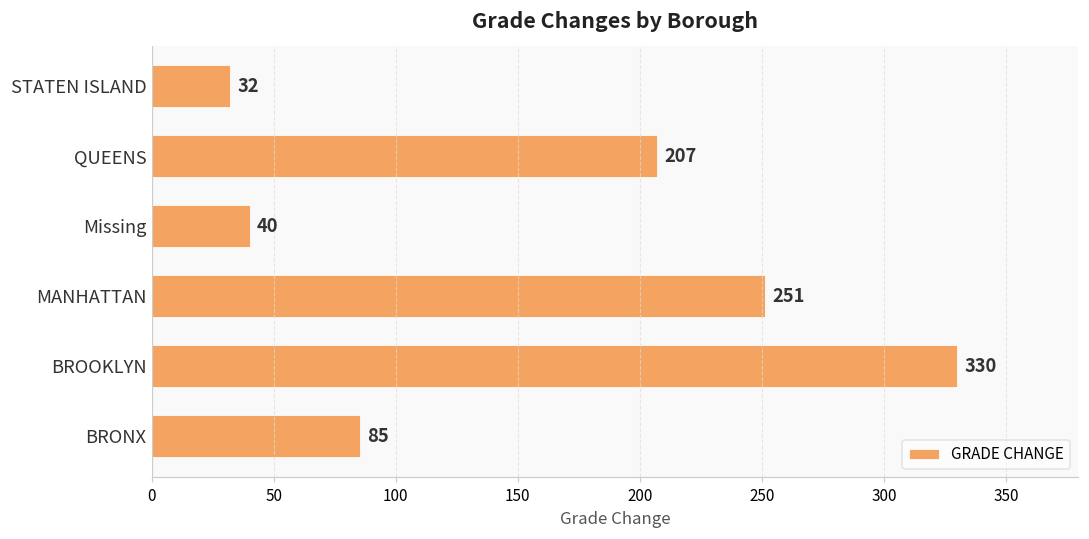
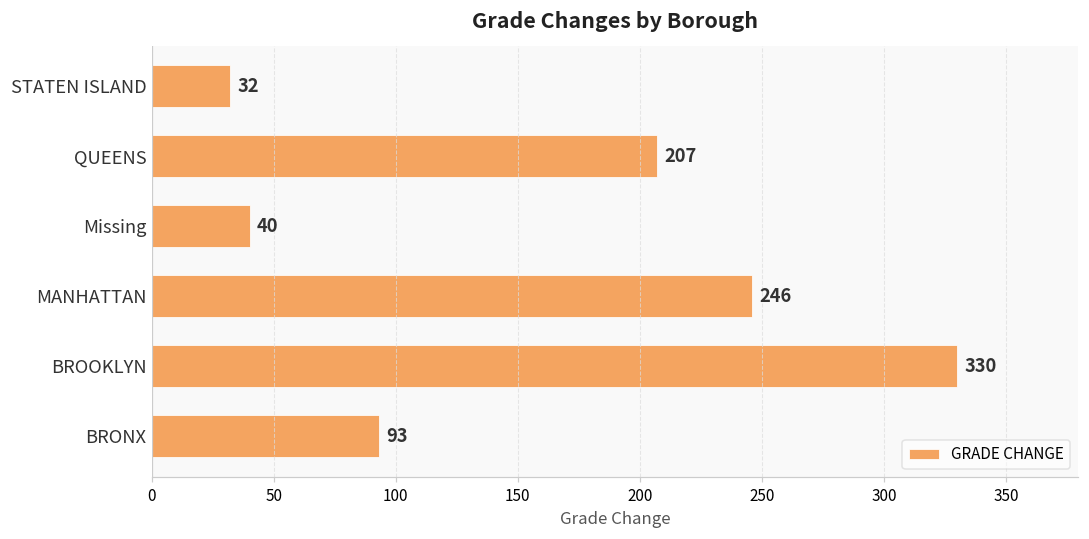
  {
    "STATEN ISLAND": 32,
    "QUEENS": 207,
    "Missing": 40,
-   "MANHATTAN": 251,
+   "MANHATTAN": 246,
    "BROOKLYN": 330,
-   "BRONX": 85
+   "BRONX": 93
  }
